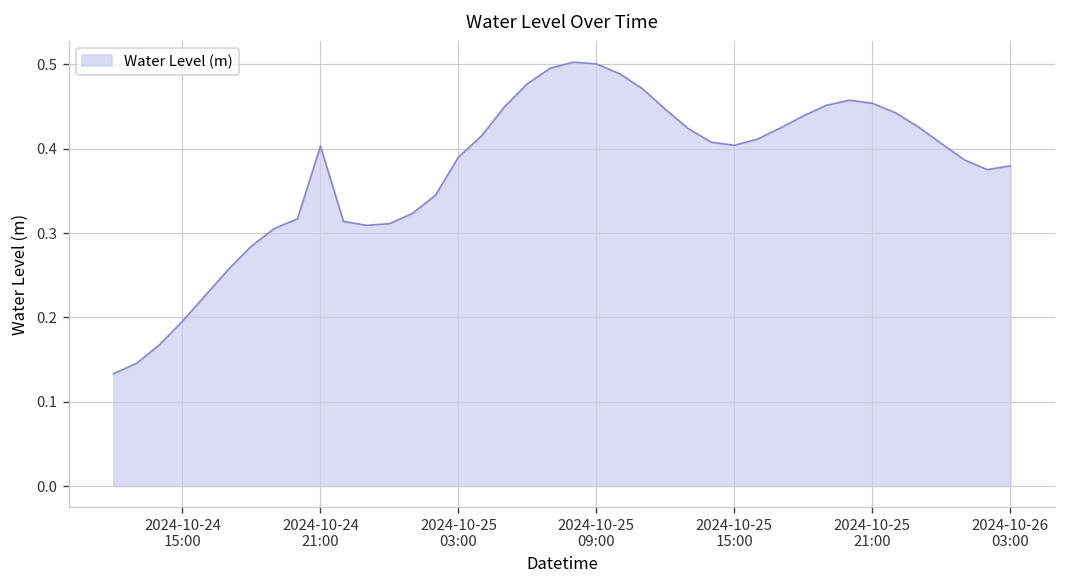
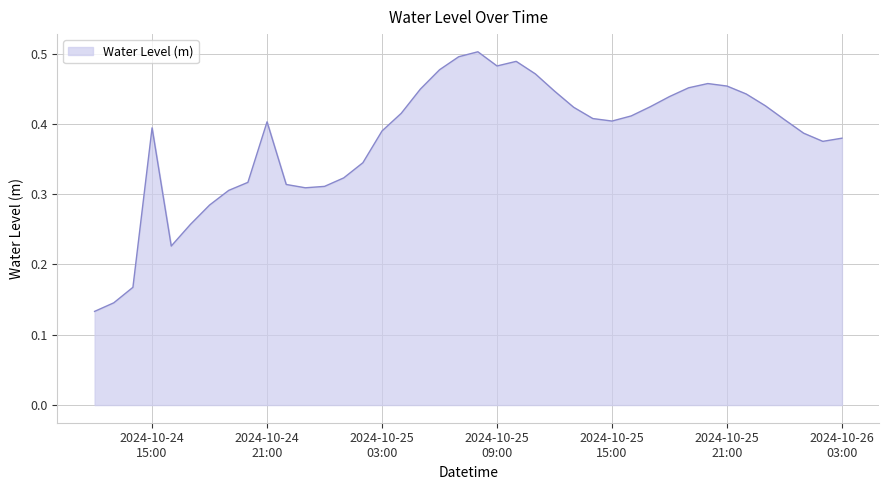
  {
-   "2024-10-24 15:00": 0.20,
+   "2024-10-24 15:00": 0.39,
    "2024-10-24 21:00": 0.40,
    "2024-10-25 03:00": 0.39,
-   "2024-10-25 09:00": 0.50,
+   "2024-10-25 09:00": 0.48,
    "2024-10-25 15:00": 0.40,
    "2024-10-25 21:00": 0.45,
    "2024-10-26 03:00": 0.38
  }
